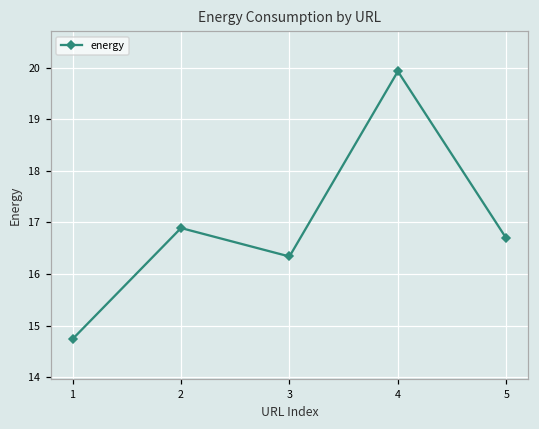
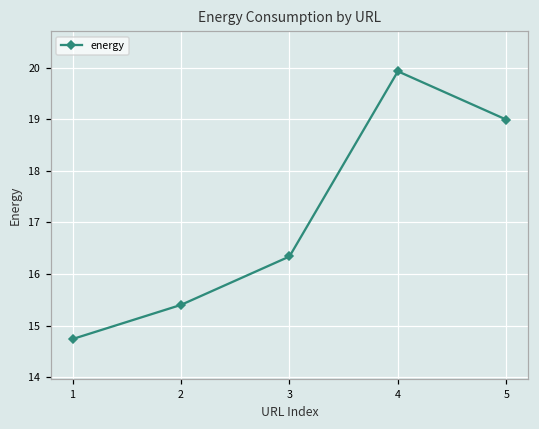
  {
    "1": 14.7,
-   "2": 16.9,
+   "2": 15.4,
    "3": 16.3,
    "4": 19.9,
-   "5": 16.7
+   "5": 19.0
  }
